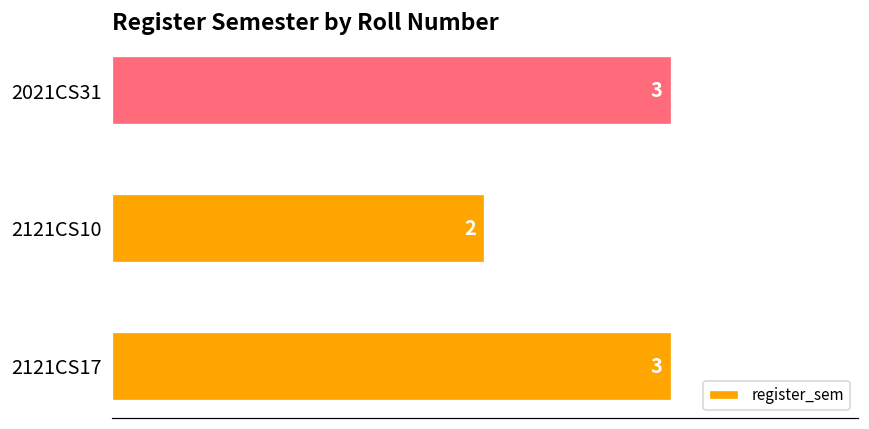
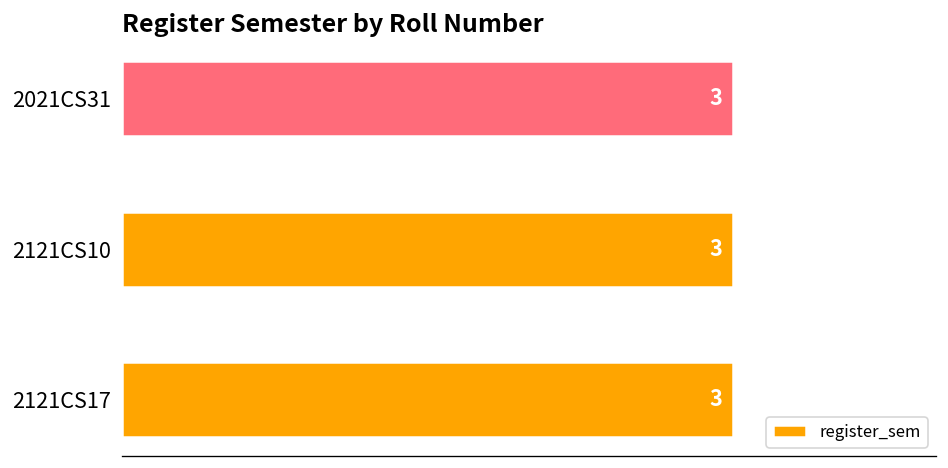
  {
    "2021CS31": 3,
-   "2121CS10": 2,
+   "2121CS10": 3,
    "2121CS17": 3
  }
